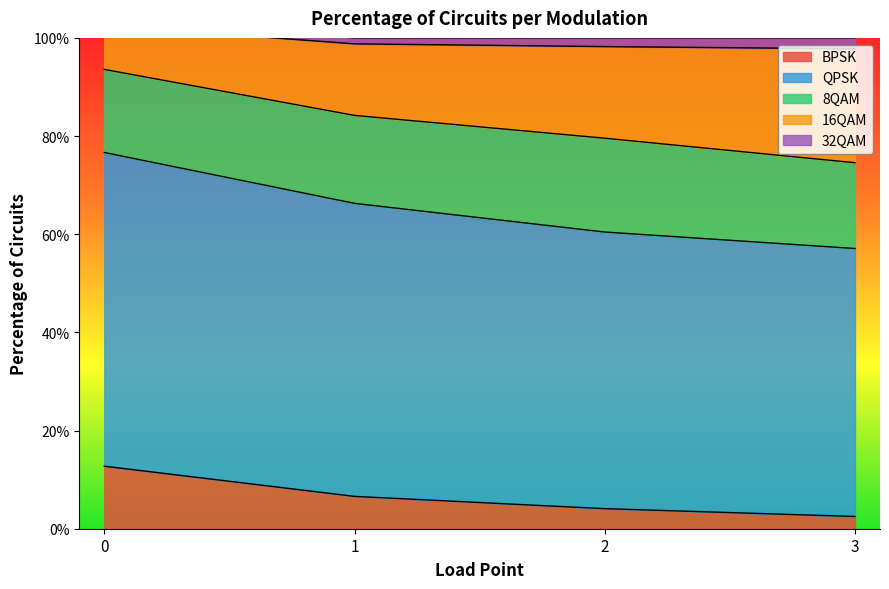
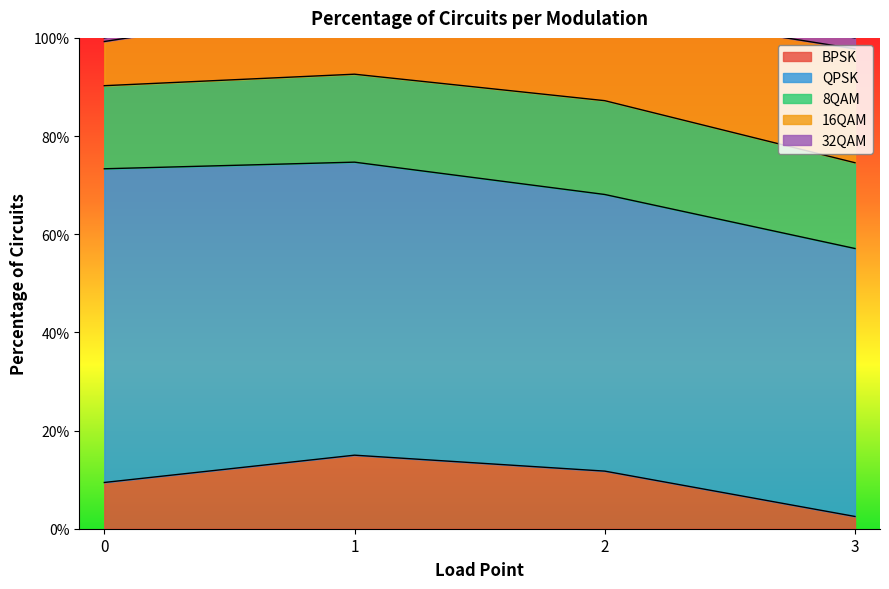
  {
    "BPSK": {
-     "0": "13%",
-     "1": "7%",
-     "2": "4%",
+     "0": "9%",
+     "1": "15%",
+     "2": "12%",
      "3": "2%"
    },
    "QPSK": {
      "0": "64%",
      "1": "60%",
      "2": "56%",
      "3": "55%"
    },
    "8QAM": {
      "0": "17%",
      "1": "18%",
      "2": "19%",
      "3": "17%"
    },
    "32QAM": {
      "3": "2%"
    }
  }
